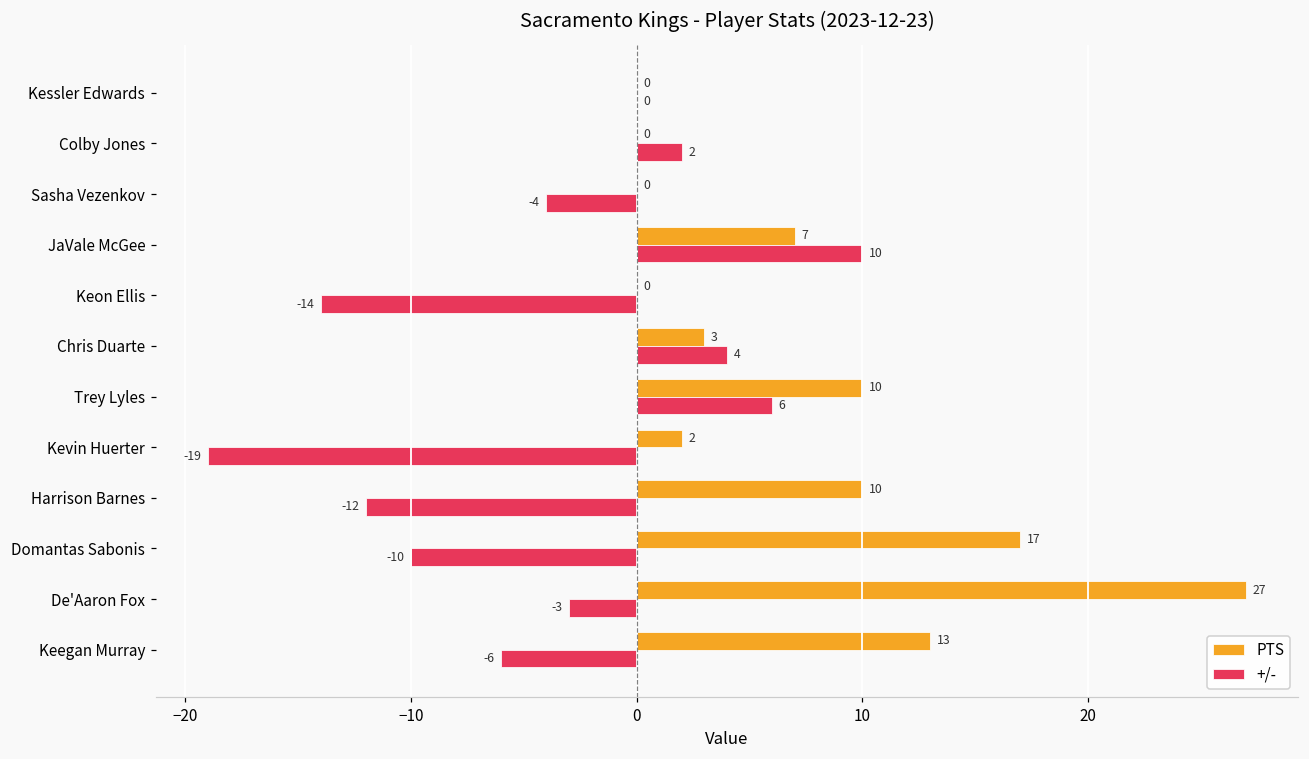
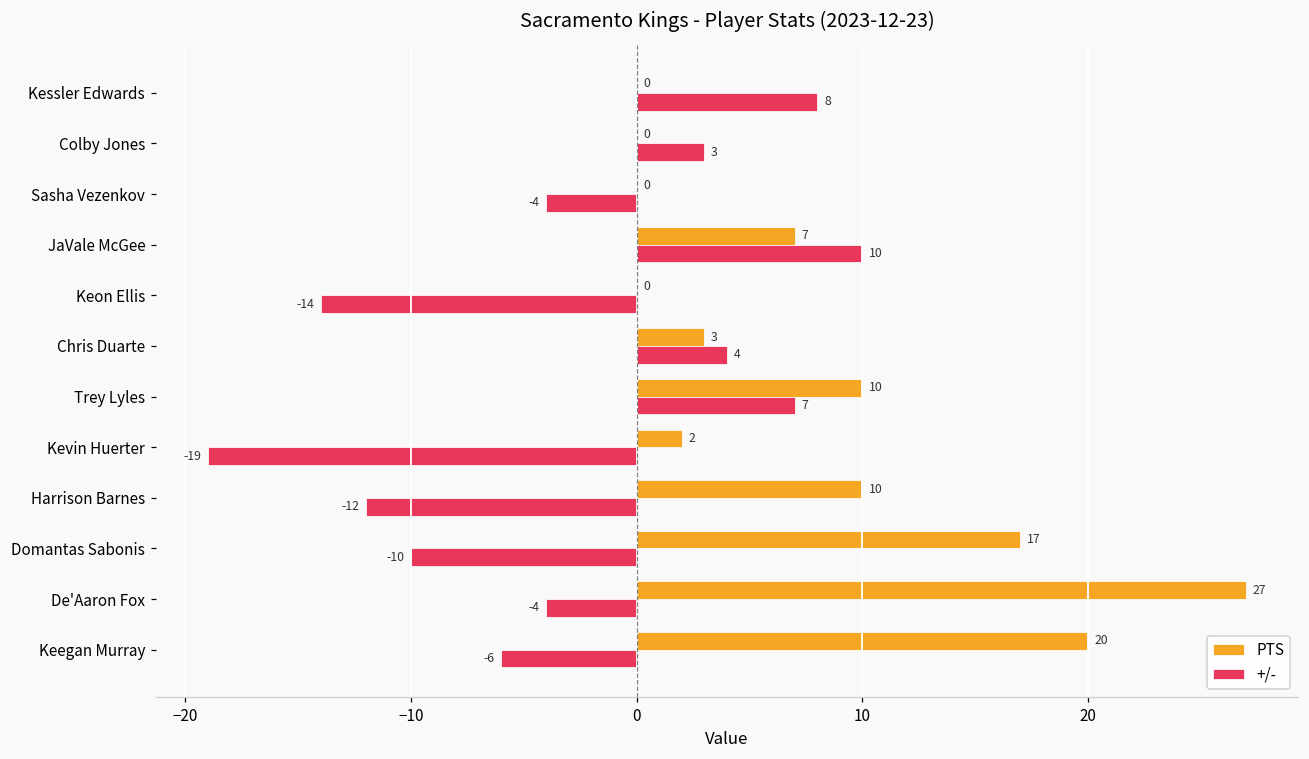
  {
    "PTS": {
      "Kessler Edwards": 0,
      "Colby Jones": 0,
      "Sasha Vezenkov": 0,
      "JaVale McGee": 7,
      "Keon Ellis": 0,
      "Chris Duarte": 3,
      "Trey Lyles": 10,
      "Kevin Huerter": 2,
      "Harrison Barnes": 10,
      "Domantas Sabonis": 17,
      "De'Aaron Fox": 27,
-     "Keegan Murray": 13
+     "Keegan Murray": 20
    },
    "+/-": {
-     "Kessler Edwards": 0,
-     "Colby Jones": 2,
+     "Kessler Edwards": 8,
+     "Colby Jones": 3,
      "Sasha Vezenkov": -4,
      "JaVale McGee": 10,
      "Keon Ellis": -14,
      "Chris Duarte": 4,
-     "Trey Lyles": 6,
+     "Trey Lyles": 7,
      "Kevin Huerter": -19,
      "Harrison Barnes": -12,
      "Domantas Sabonis": -10,
-     "De'Aaron Fox": -3,
+     "De'Aaron Fox": -4,
      "Keegan Murray": -6
    }
  }
